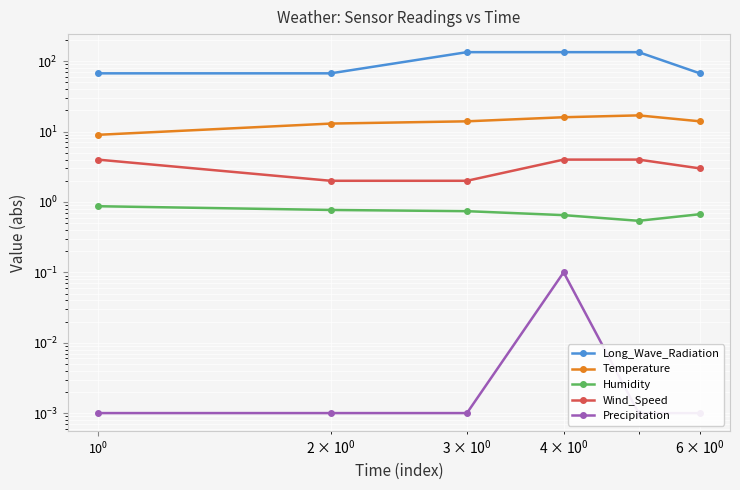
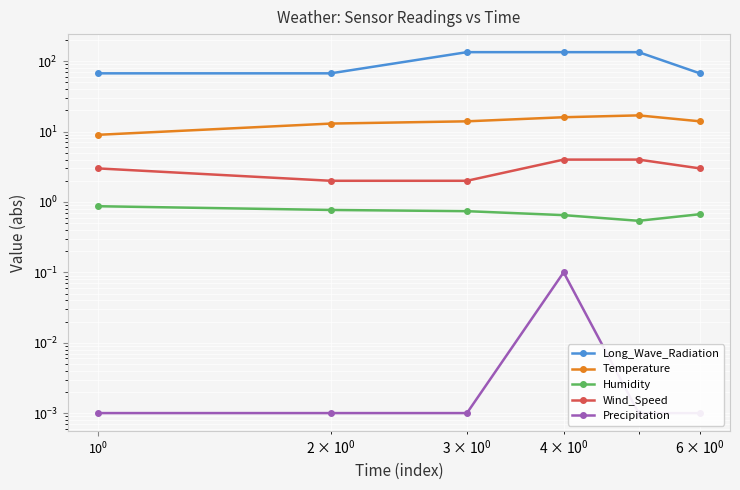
  {
    "Long_Wave_Radiation": {
      "10^0": 70
    },
    "Temperature": {
      "10^0": 9
    },
    "Humidity": {
      "10^0": 0.9
    },
    "Wind_Speed": {
-     "10^0": 4
+     "10^0": 3
    },
    "Precipitation": {
      "10^0": 0.0010
    }
  }
